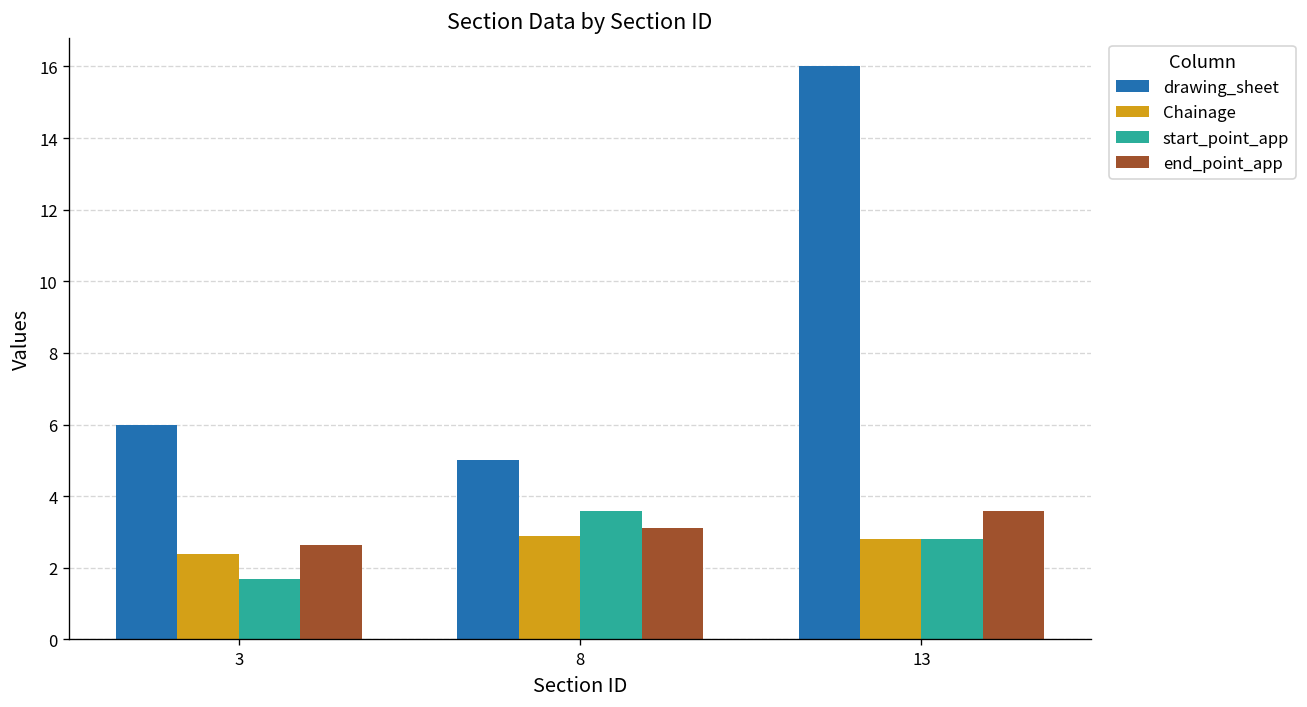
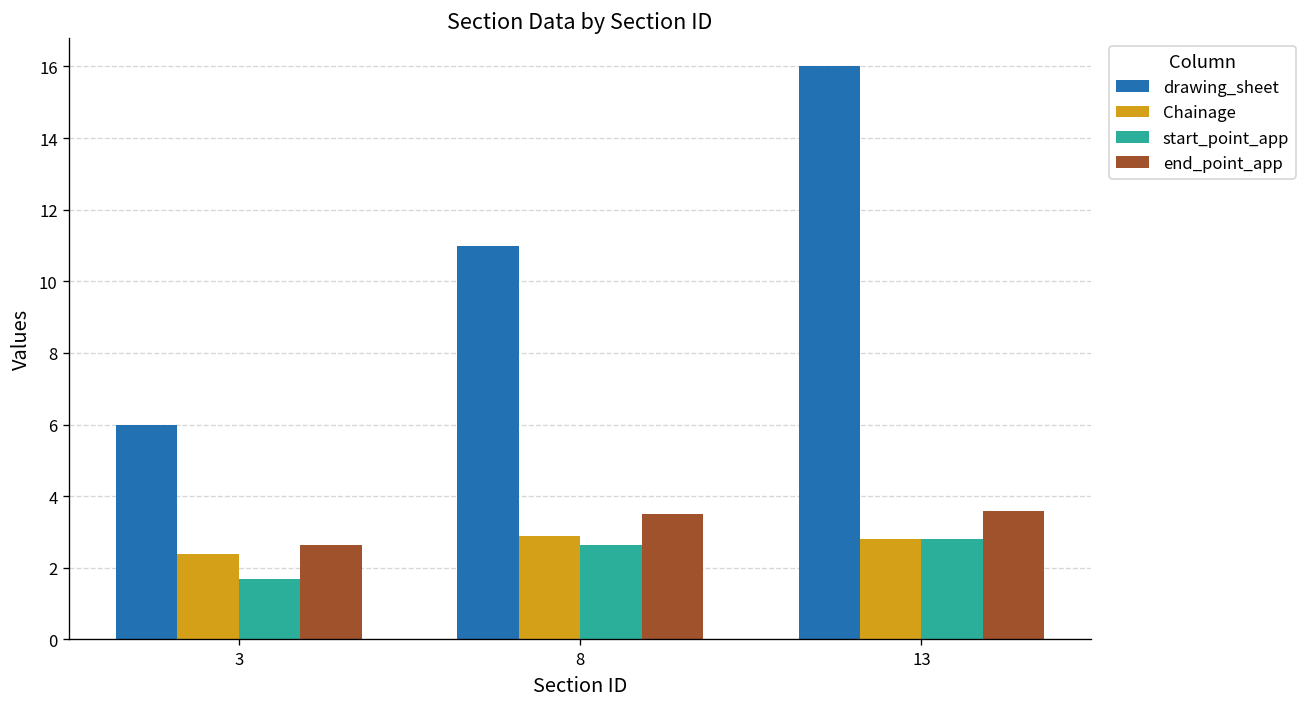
  {
    "drawing_sheet": {
      "3": 6,
-     "8": 5,
+     "8": 11,
      "13": 16
    },
    "Chainage": {
      "3": 2.4,
      "8": 2.9,
      "13": 2.8
    },
    "start_point_app": {
      "3": 1.7,
-     "8": 3.6,
+     "8": 2.7,
      "13": 2.8
    },
    "end_point_app": {
      "3": 2.7,
-     "8": 3.1,
+     "8": 3.5,
      "13": 3.6
    }
  }
